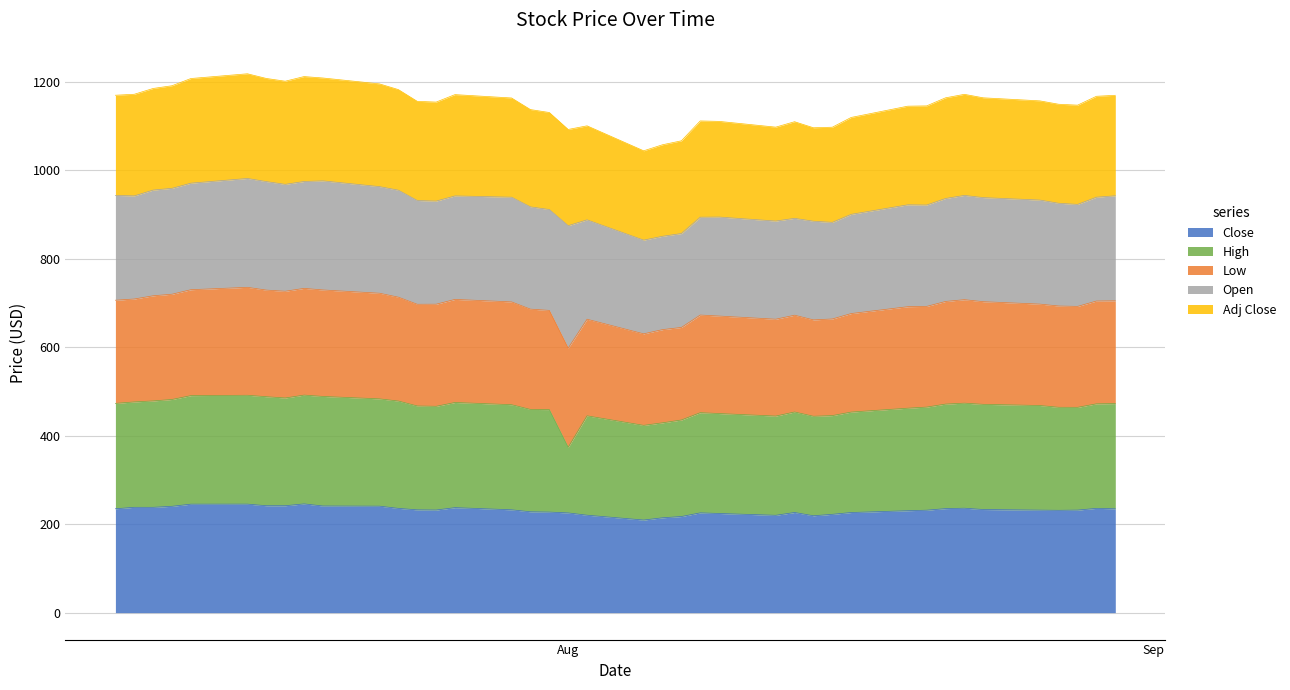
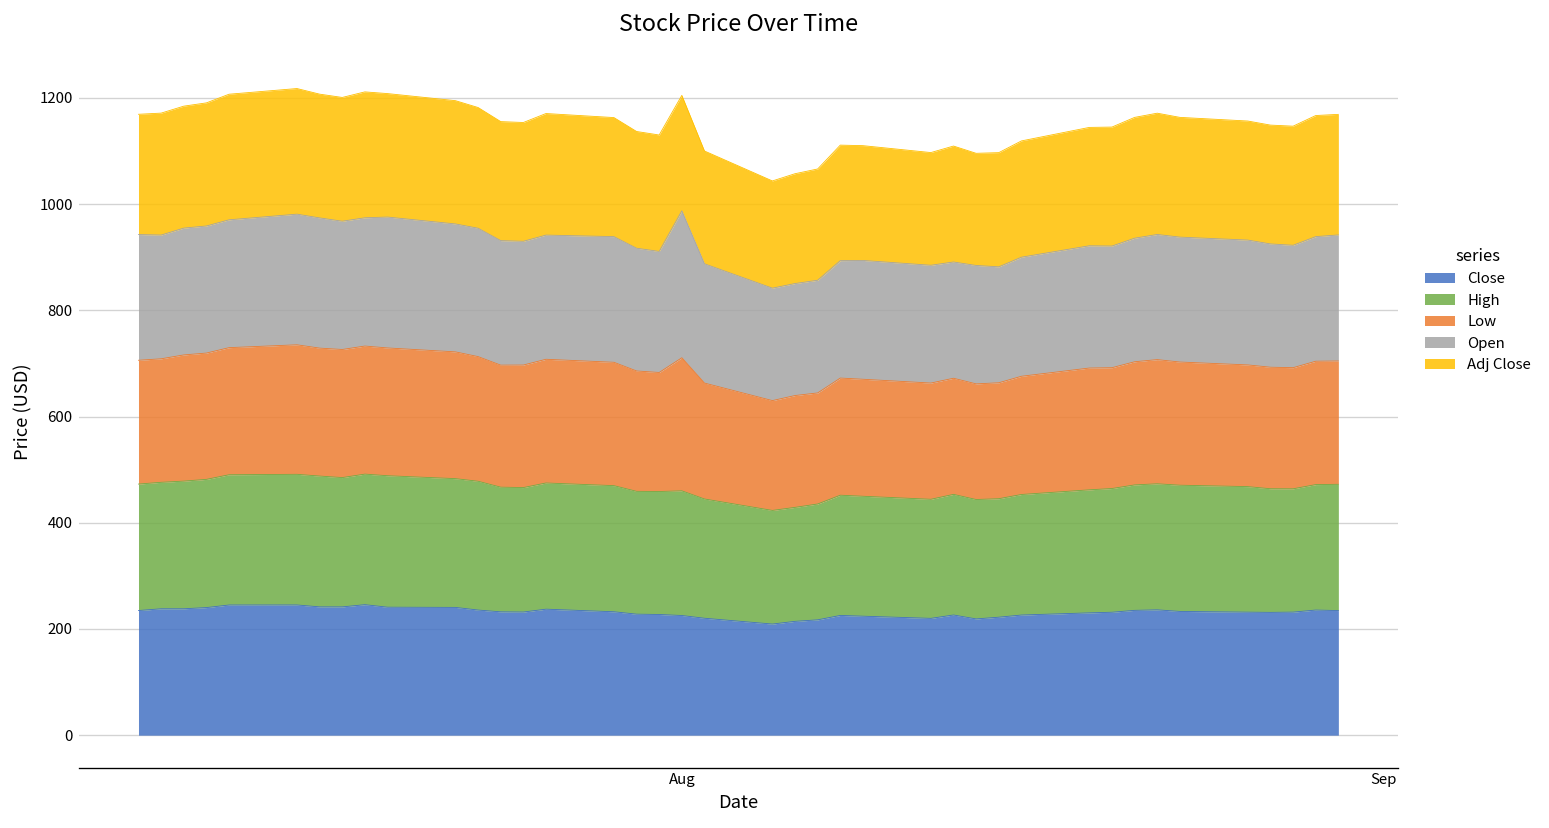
  {
    "Close": {
      "Aug": 230
    },
    "High": {
-     "Aug": 150
+     "Aug": 230
    },
    "Low": {
-     "Aug": 220
+     "Aug": 250
    },
    "Open": {
      "Aug": 280
    },
    "Adj Close": {
      "Aug": 220
    }
  }
